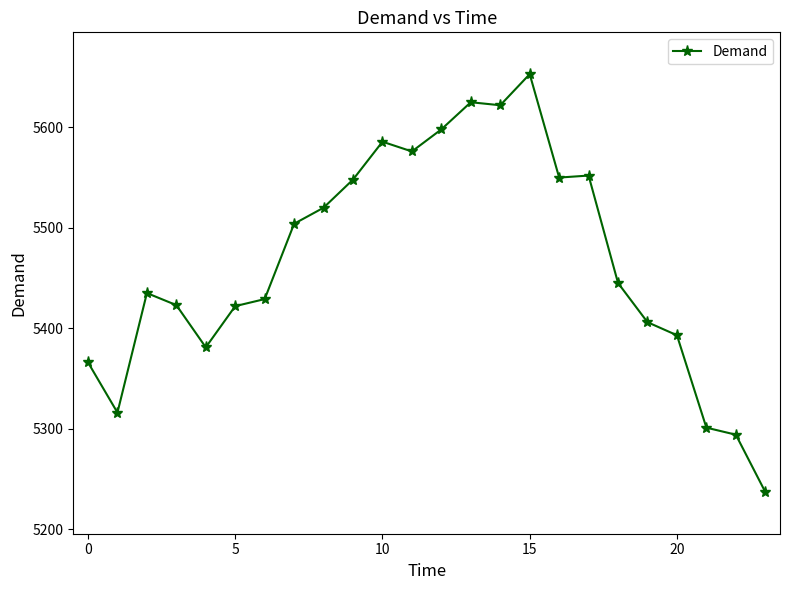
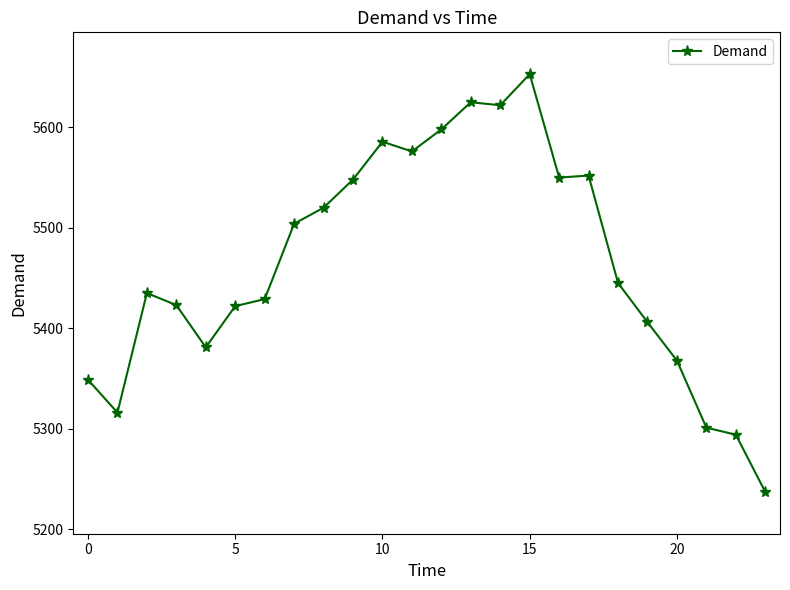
  {
-   "0": 5366,
+   "0": 5349,
    "5": 5422,
    "10": 5586,
    "15": 5653,
-   "20": 5393
+   "20": 5368
  }
